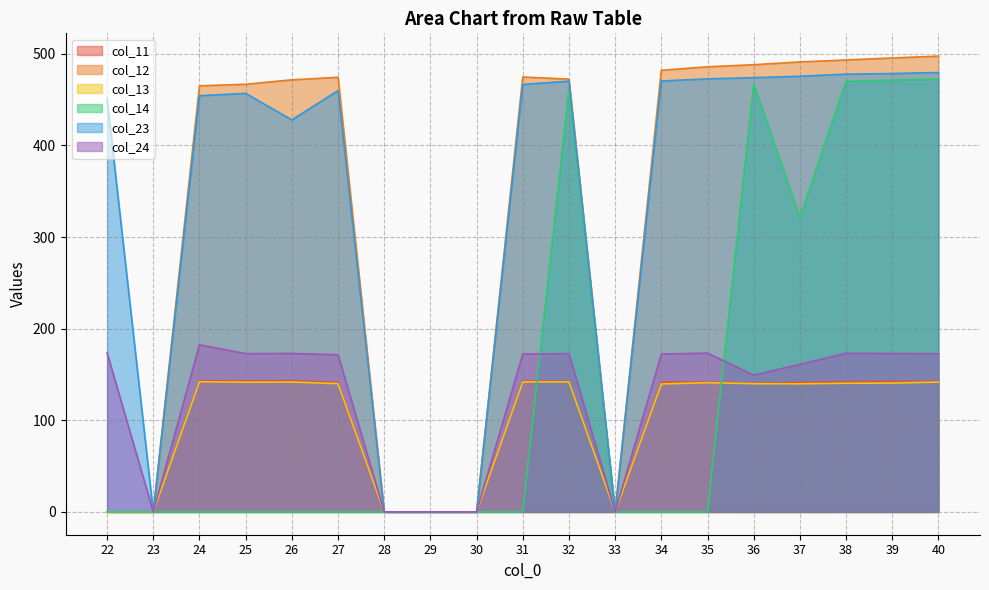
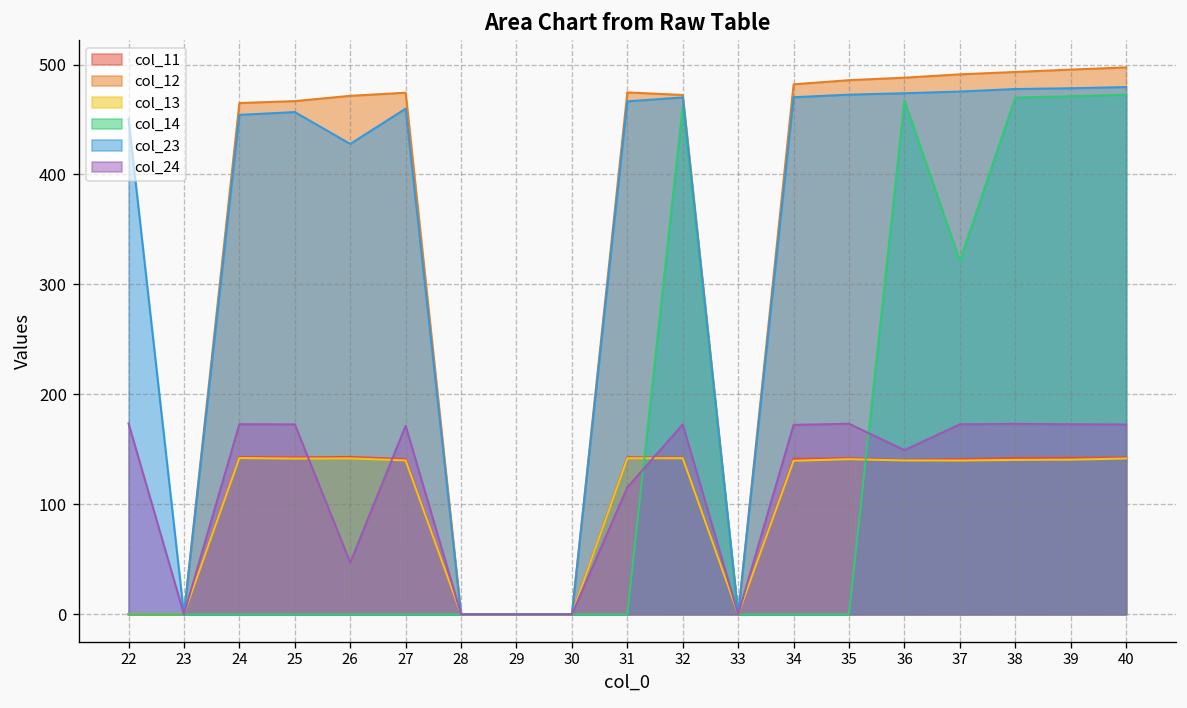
  {
    "col_14": {
      "24": 0,
      "25": 0,
      "26": 0,
      "27": 0,
      "31": 0,
      "32": 460,
      "34": 0,
      "35": 0,
      "36": 470,
      "37": 320,
      "38": 470,
      "39": 470,
      "40": 470
    },
    "col_23": {
      "24": 450,
      "25": 460,
      "26": 430,
      "27": 460,
      "31": 470,
      "34": 470,
      "35": 470,
      "36": 470,
      "37": 480,
      "38": 480,
      "39": 480,
      "40": 480
    },
    "col_24": {
      "22": 170,
-     "24": 180,
+     "24": 170,
      "25": 170,
-     "26": 170,
+     "26": 50,
      "27": 170,
-     "31": 170,
+     "31": 120,
      "32": 170,
      "34": 170,
      "35": 170,
      "36": 150,
-     "37": 160,
+     "37": 170,
      "38": 170,
      "39": 170,
      "40": 170
    }
  }
